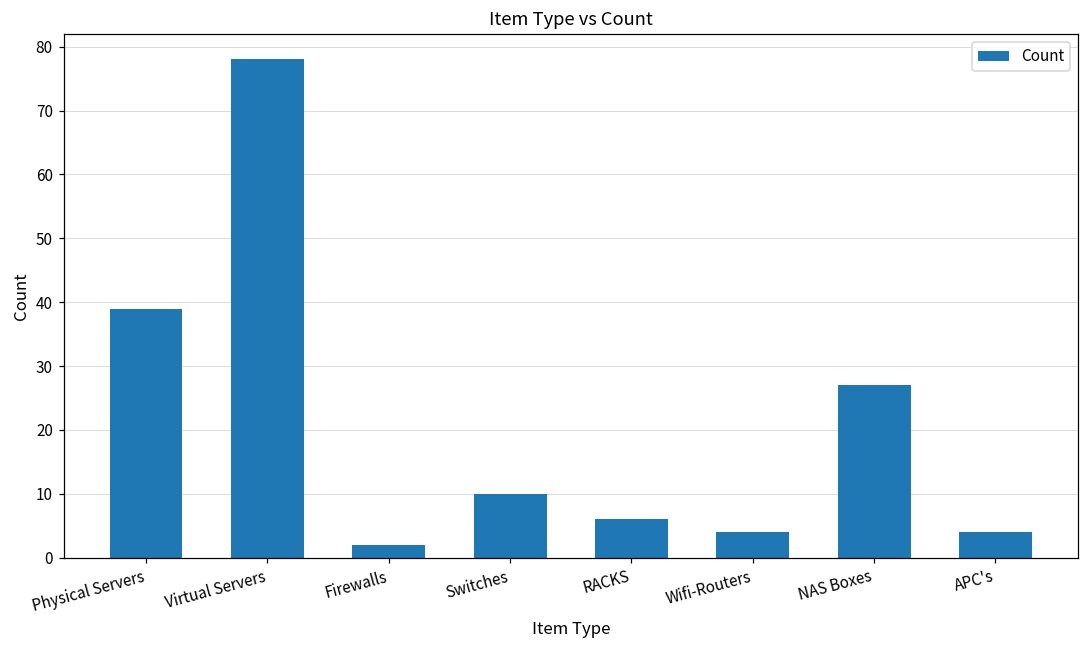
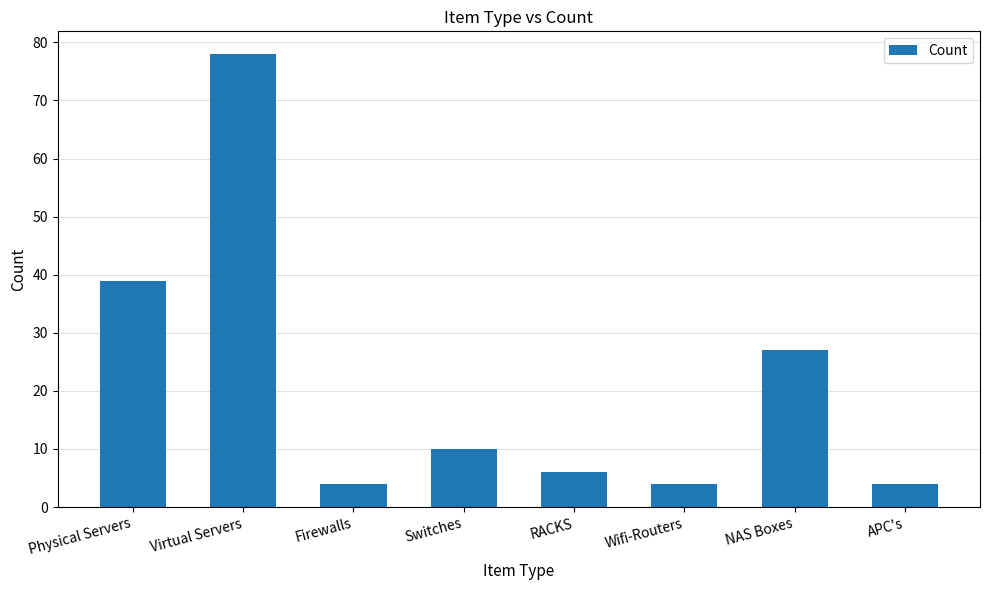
  {
    "Physical Servers": 39,
    "Virtual Servers": 78,
-   "Firewalls": 2,
+   "Firewalls": 4,
    "Switches": 10,
    "RACKS": 6,
    "Wifi-Routers": 4,
    "NAS Boxes": 27,
    "APC's": 4
  }
